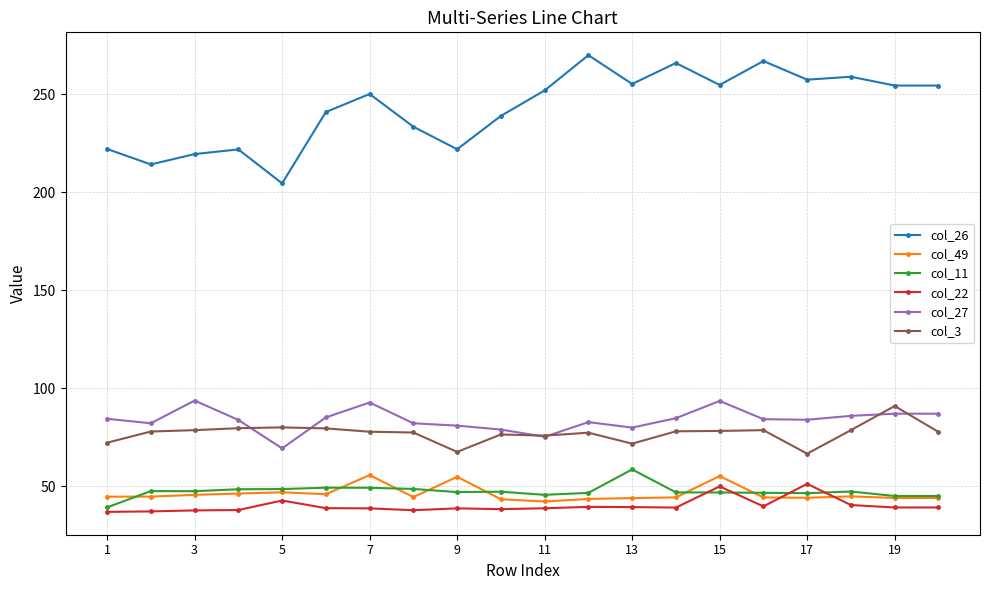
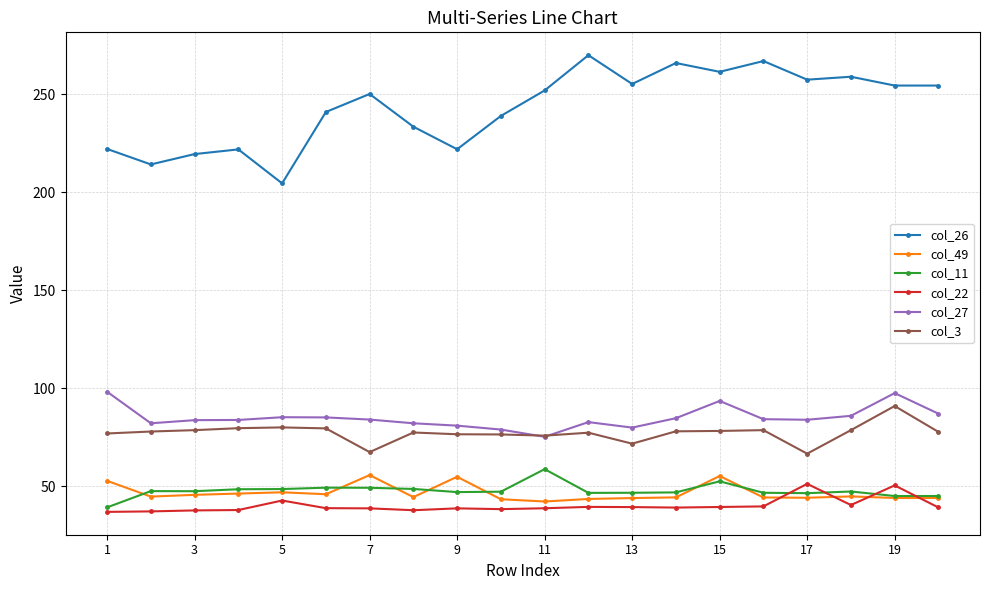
  {
    "col_26": {
      "1": 222,
      "3": 220,
      "5": 205,
      "7": 250,
      "9": 222,
      "11": 252,
      "13": 255,
-     "15": 255,
+     "15": 262,
      "17": 258,
      "19": 255
    },
    "col_49": {
-     "1": 45,
+     "1": 53,
      "3": 46,
      "5": 47,
      "7": 56,
      "9": 55,
      "11": 42,
      "13": 44,
      "15": 55,
      "17": 44
    },
    "col_11": {
      "1": 39,
      "3": 48,
      "5": 49,
      "7": 49,
      "9": 47,
-     "11": 46,
-     "13": 59,
-     "15": 47,
+     "11": 59,
+     "13": 47,
+     "15": 53,
      "17": 47
    },
    "col_22": {
      "1": 37,
      "3": 38,
      "5": 43,
      "7": 39,
      "9": 39,
      "11": 39,
      "13": 39,
-     "15": 50,
+     "15": 40,
      "17": 51,
-     "19": 39
+     "19": 51
    },
    "col_27": {
-     "1": 85,
-     "3": 94,
-     "5": 69,
-     "7": 93,
+     "1": 98,
+     "3": 84,
+     "5": 85,
+     "7": 84,
      "9": 81,
      "13": 80,
      "15": 94,
      "17": 84,
-     "19": 87
+     "19": 98
    },
    "col_3": {
-     "1": 72,
+     "1": 77,
      "3": 79,
      "5": 80,
-     "7": 78,
-     "9": 68,
+     "7": 68,
+     "9": 77,
      "13": 72,
      "15": 78,
      "17": 67,
      "19": 91
    }
  }
